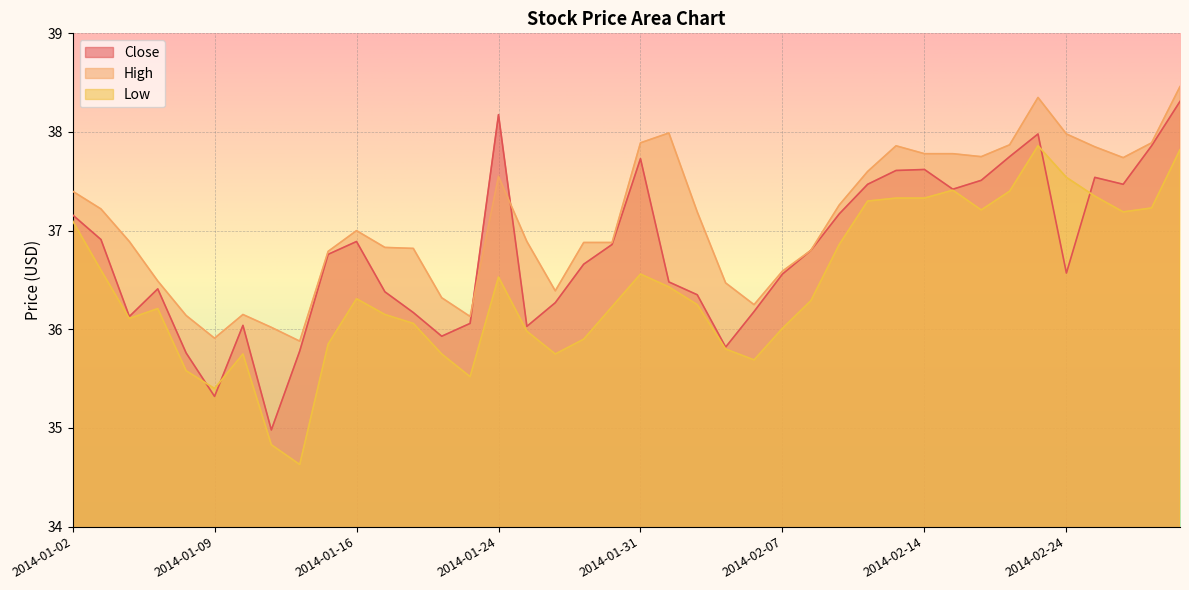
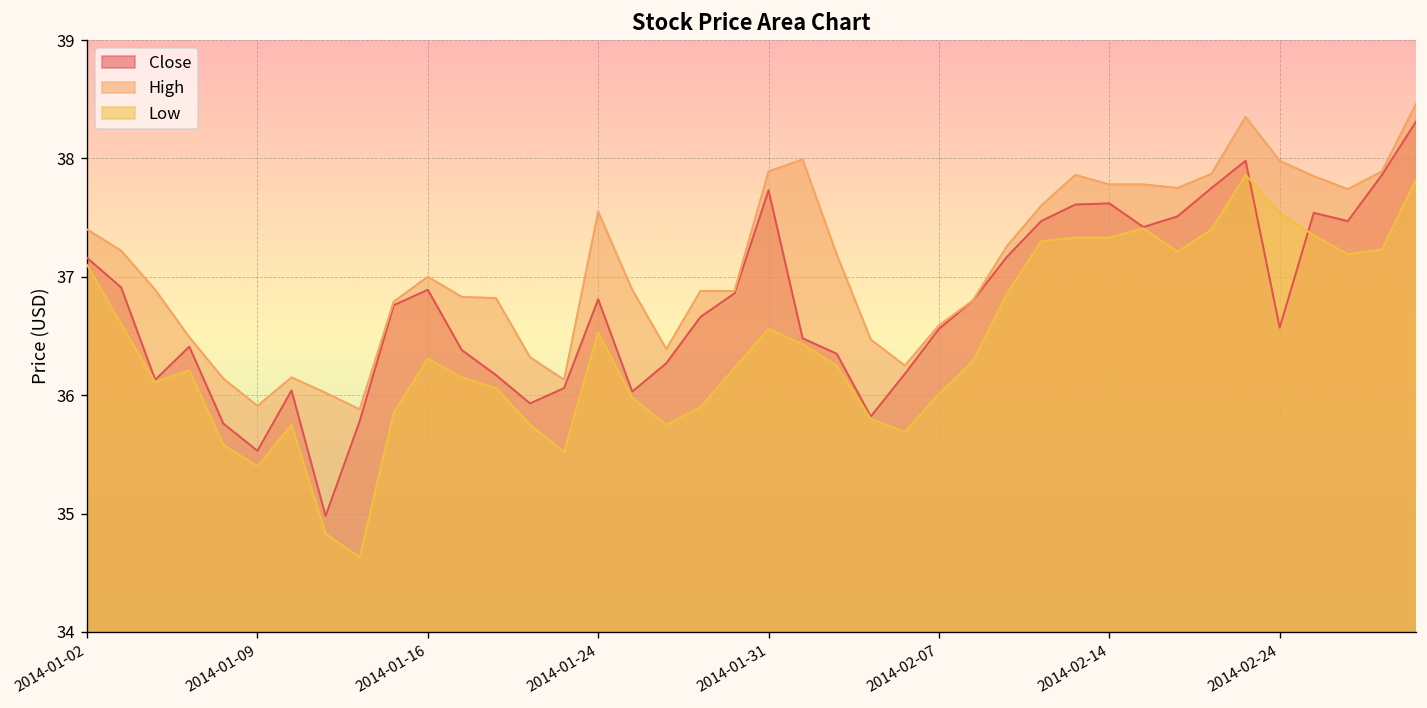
  {
    "Close": {
      "2014-01-02": 37.2,
-     "2014-01-09": 35.3,
+     "2014-01-09": 35.5,
      "2014-01-16": 36.9,
-     "2014-01-24": 38.2,
+     "2014-01-24": 36.8,
      "2014-01-31": 37.7,
      "2014-02-07": 36.6,
      "2014-02-14": 37.6,
      "2014-02-24": 36.6
    }
  }
